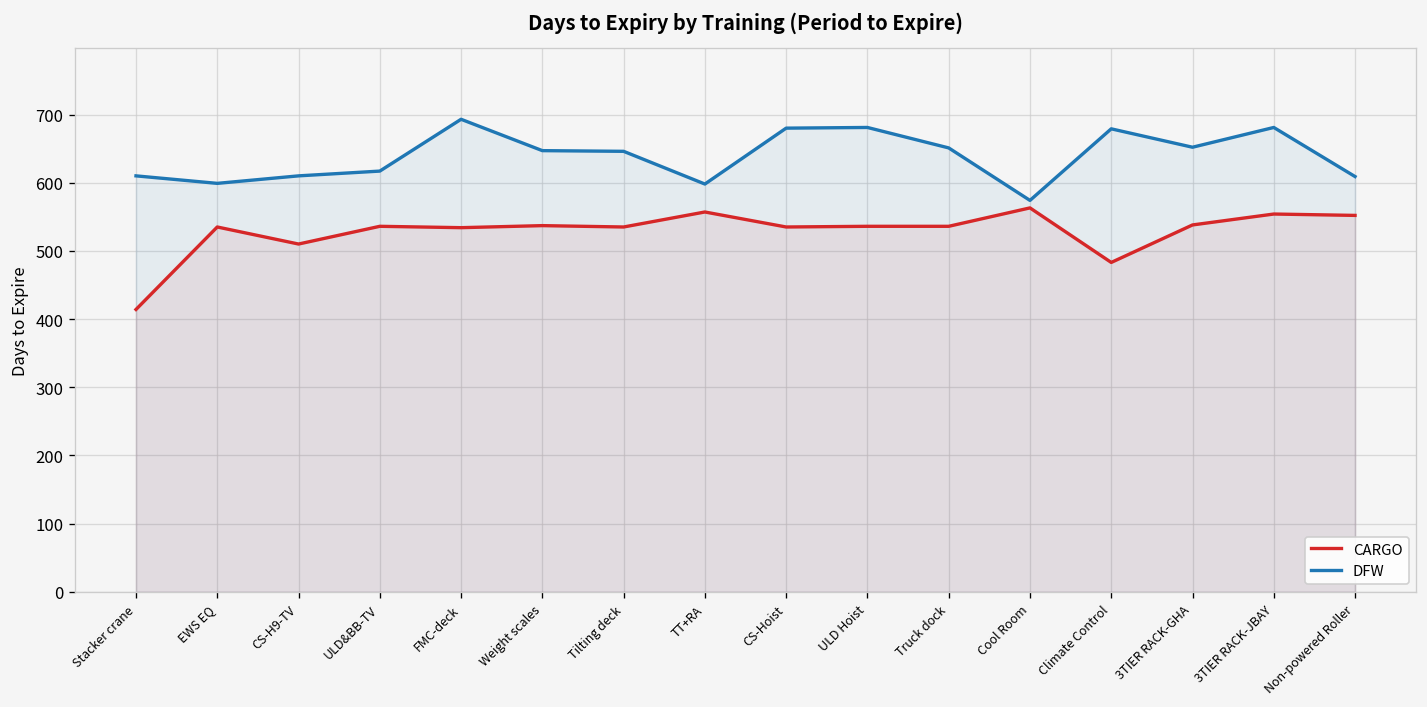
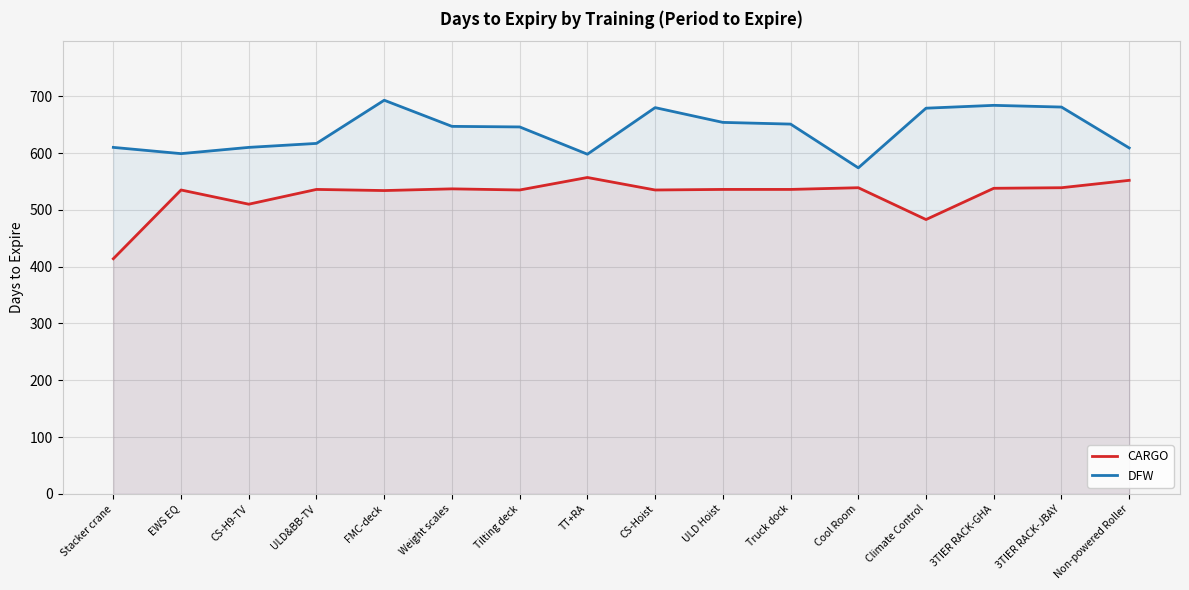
  {
    "CARGO": {
      "Stacker crane": 410,
      "EWS EQ": 540,
      "CS-H9-TV": 510,
      "ULD&BB-TV": 540,
      "FMC-deck": 530,
      "Weight scales": 540,
      "Tilting deck": 540,
      "TT+RA": 560,
      "CS-Hoist": 540,
      "ULD Hoist": 540,
      "Truck dock": 540,
-     "Cool Room": 560,
+     "Cool Room": 540,
      "Climate Control": 480,
      "3TIER RACK-GHA": 540,
-     "3TIER RACK-JBAY": 550,
+     "3TIER RACK-JBAY": 540,
      "Non-powered Roller": 550
    },
    "DFW": {
      "Stacker crane": 610,
      "EWS EQ": 600,
      "CS-H9-TV": 610,
      "ULD&BB-TV": 620,
      "FMC-deck": 690,
      "Weight scales": 650,
      "Tilting deck": 650,
      "TT+RA": 600,
      "CS-Hoist": 680,
-     "ULD Hoist": 680,
+     "ULD Hoist": 650,
      "Truck dock": 650,
      "Cool Room": 570,
      "Climate Control": 680,
-     "3TIER RACK-GHA": 650,
+     "3TIER RACK-GHA": 680,
      "3TIER RACK-JBAY": 680,
      "Non-powered Roller": 610
    }
  }
